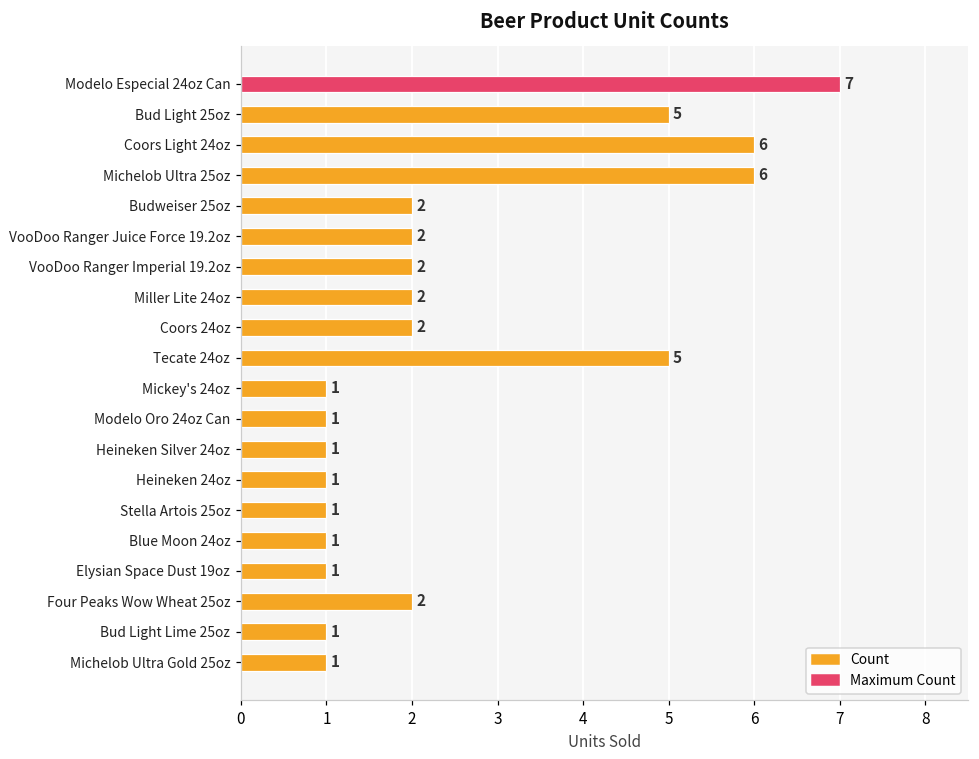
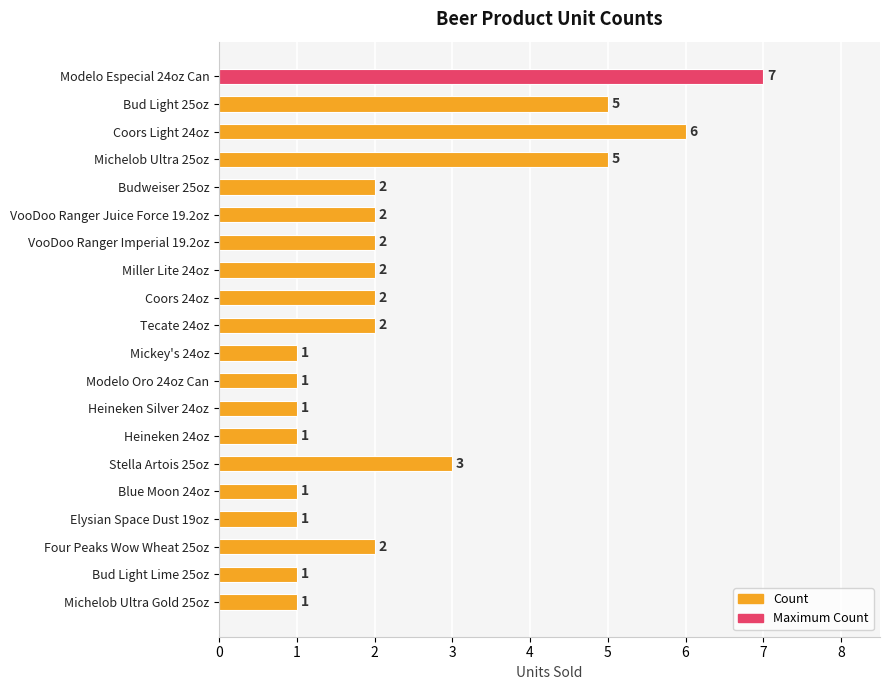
  {
    "Count": {
      "Modelo Especial 24oz Can": 7,
      "Bud Light 25oz": 5,
      "Coors Light 24oz": 6,
-     "Michelob Ultra 25oz": 6,
+     "Michelob Ultra 25oz": 5,
      "Budweiser 25oz": 2,
      "VooDoo Ranger Juice Force 19.2oz": 2,
      "VooDoo Ranger Imperial 19.2oz": 2,
      "Miller Lite 24oz": 2,
      "Coors 24oz": 2,
-     "Tecate 24oz": 5,
+     "Tecate 24oz": 2,
      "Mickey's 24oz": 1,
      "Modelo Oro 24oz Can": 1,
      "Heineken Silver 24oz": 1,
      "Heineken 24oz": 1,
-     "Stella Artois 25oz": 1,
+     "Stella Artois 25oz": 3,
      "Blue Moon 24oz": 1,
      "Elysian Space Dust 19oz": 1,
      "Four Peaks Wow Wheat 25oz": 2,
      "Bud Light Lime 25oz": 1,
      "Michelob Ultra Gold 25oz": 1
    }
  }
